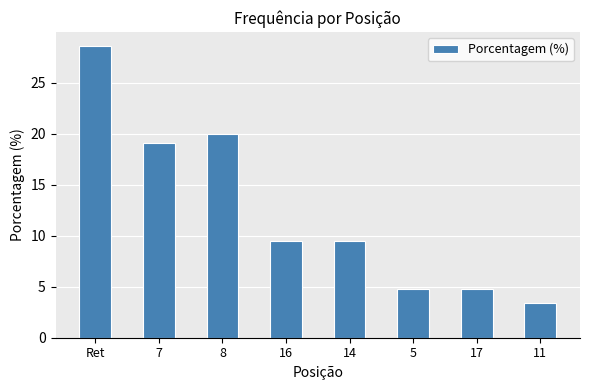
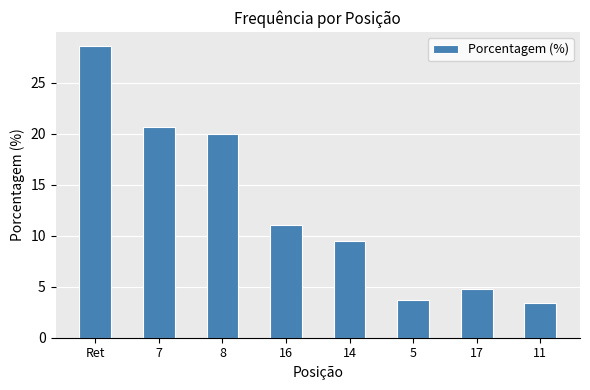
  {
    "Ret": 28.6,
-   "7": 19.1,
+   "7": 20.7,
    "8": 20.0,
-   "16": 9.5,
+   "16": 11.1,
    "14": 9.5,
-   "5": 4.8,
+   "5": 3.7,
    "17": 4.8,
    "11": 3.4
  }
